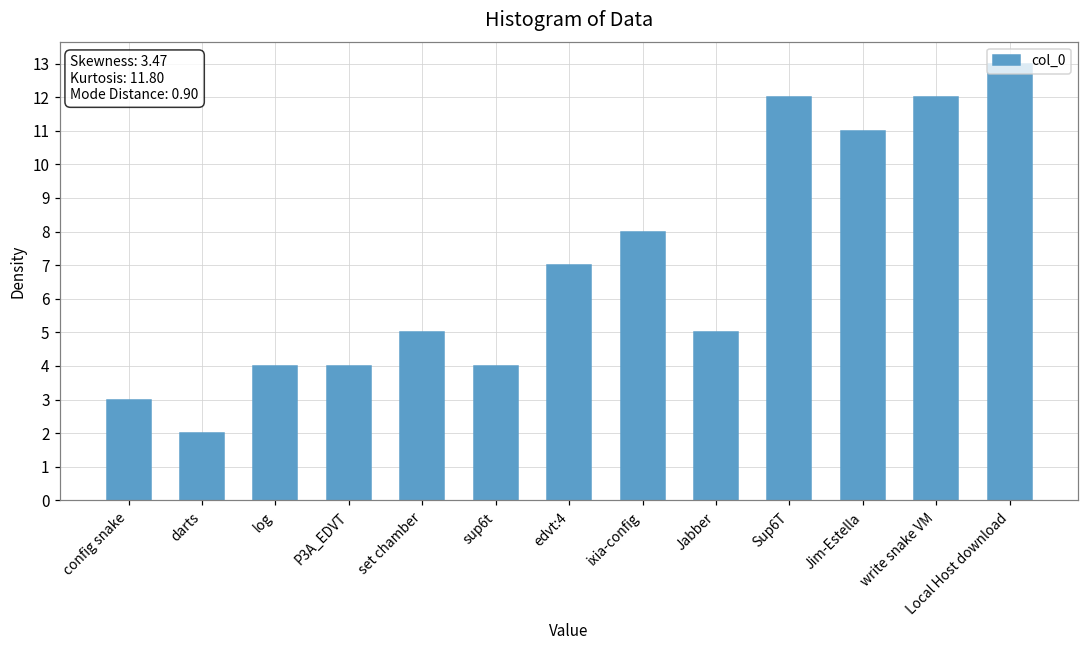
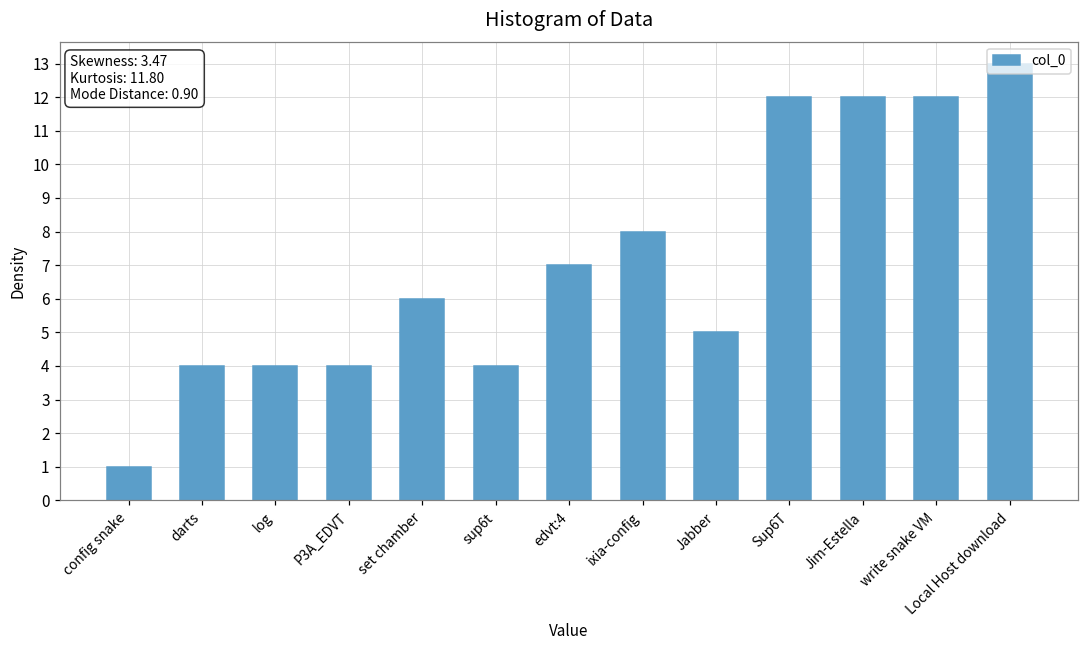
  {
-   "config snake": 3,
-   "darts": 2,
+   "config snake": 1,
+   "darts": 4,
    "log": 4,
    "P3A_EDVT": 4,
-   "set chamber": 5,
+   "set chamber": 6,
    "sup6t": 4,
    "edvt:4": 7,
    "ixia-config": 8,
    "Jabber": 5,
    "Sup6T": 12,
-   "Jim-Estella": 11,
+   "Jim-Estella": 12,
    "write snake VM": 12
  }
